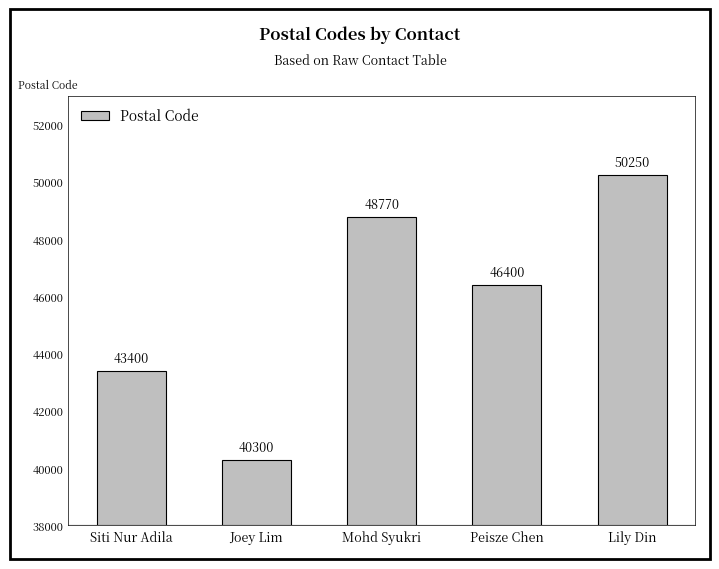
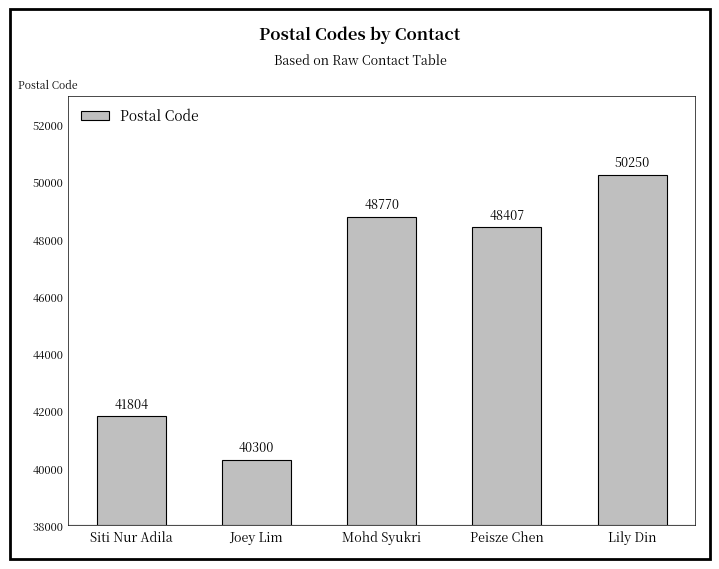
  {
-   "Siti Nur Adila": 43400,
+   "Siti Nur Adila": 41804,
    "Joey Lim": 40300,
    "Mohd Syukri": 48770,
-   "Peisze Chen": 46400,
+   "Peisze Chen": 48407,
    "Lily Din": 50250
  }
